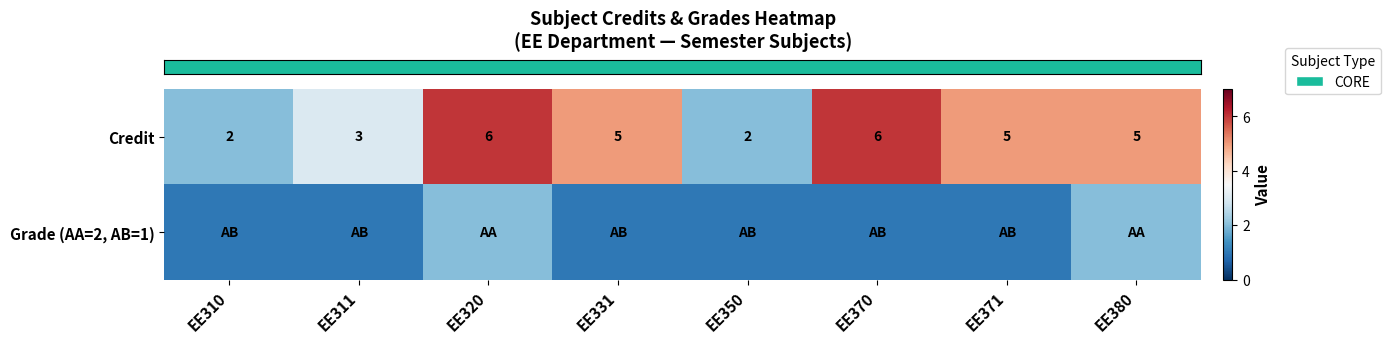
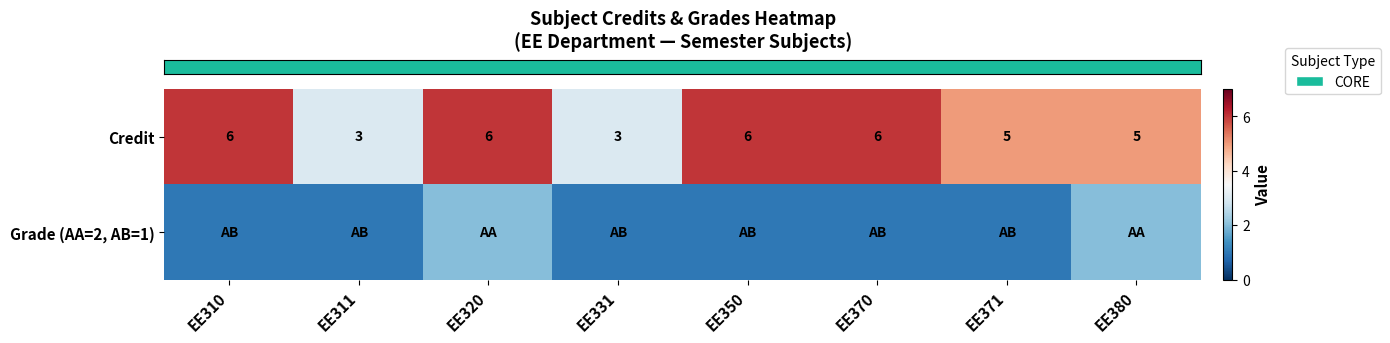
  {
    "Credit": {
-     "EE310": 2,
+     "EE310": 6,
      "EE311": 3,
      "EE320": 6,
-     "EE331": 5,
-     "EE350": 2,
+     "EE331": 3,
+     "EE350": 6,
      "EE370": 6,
      "EE371": 5,
      "EE380": 5
    }
  }
